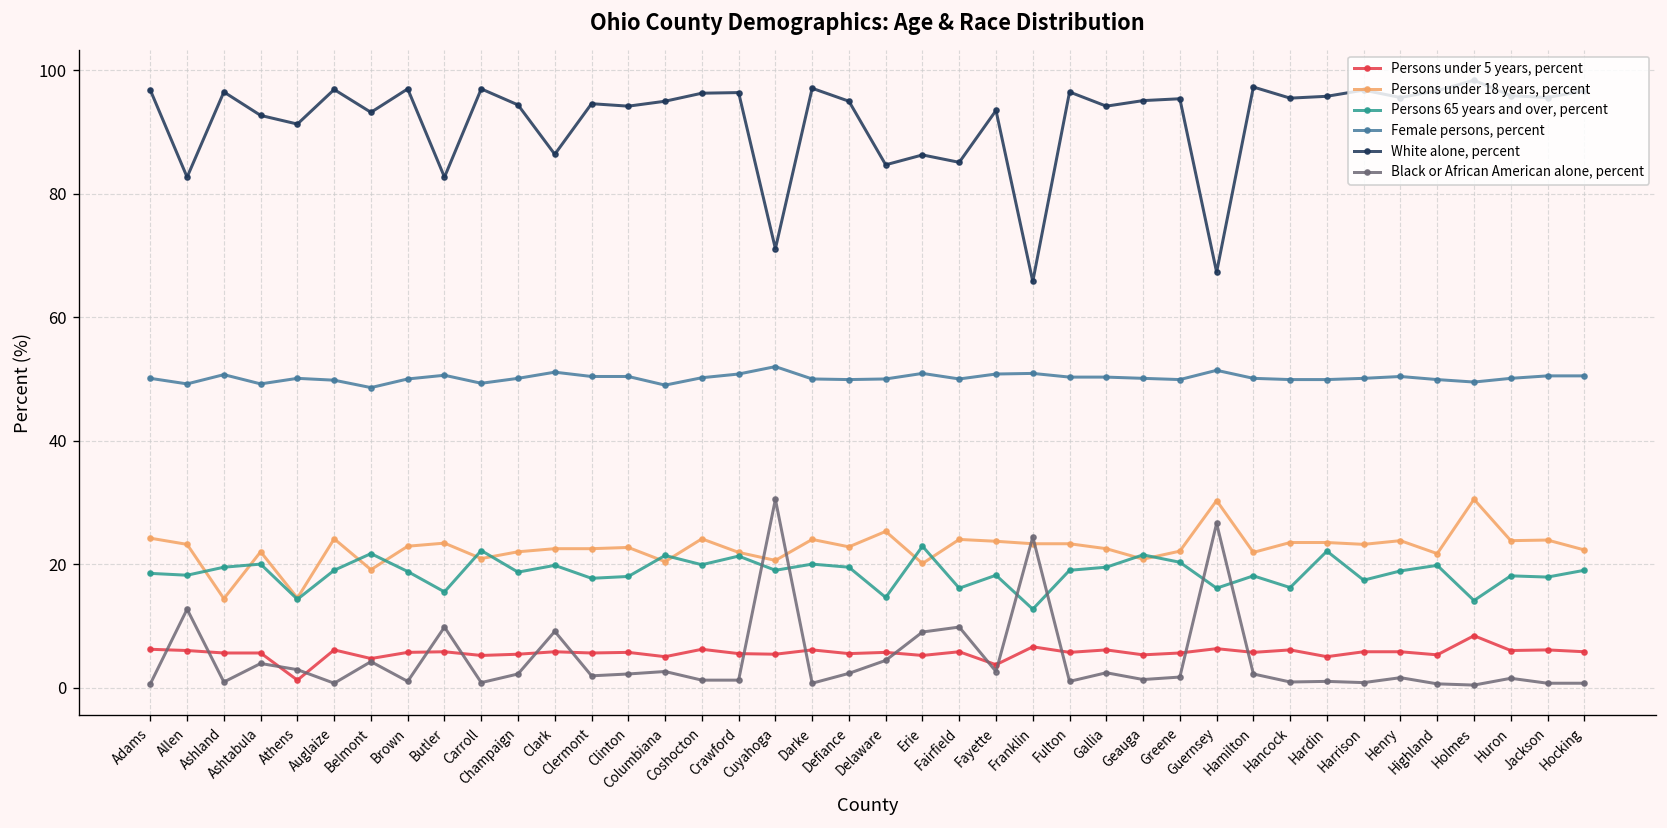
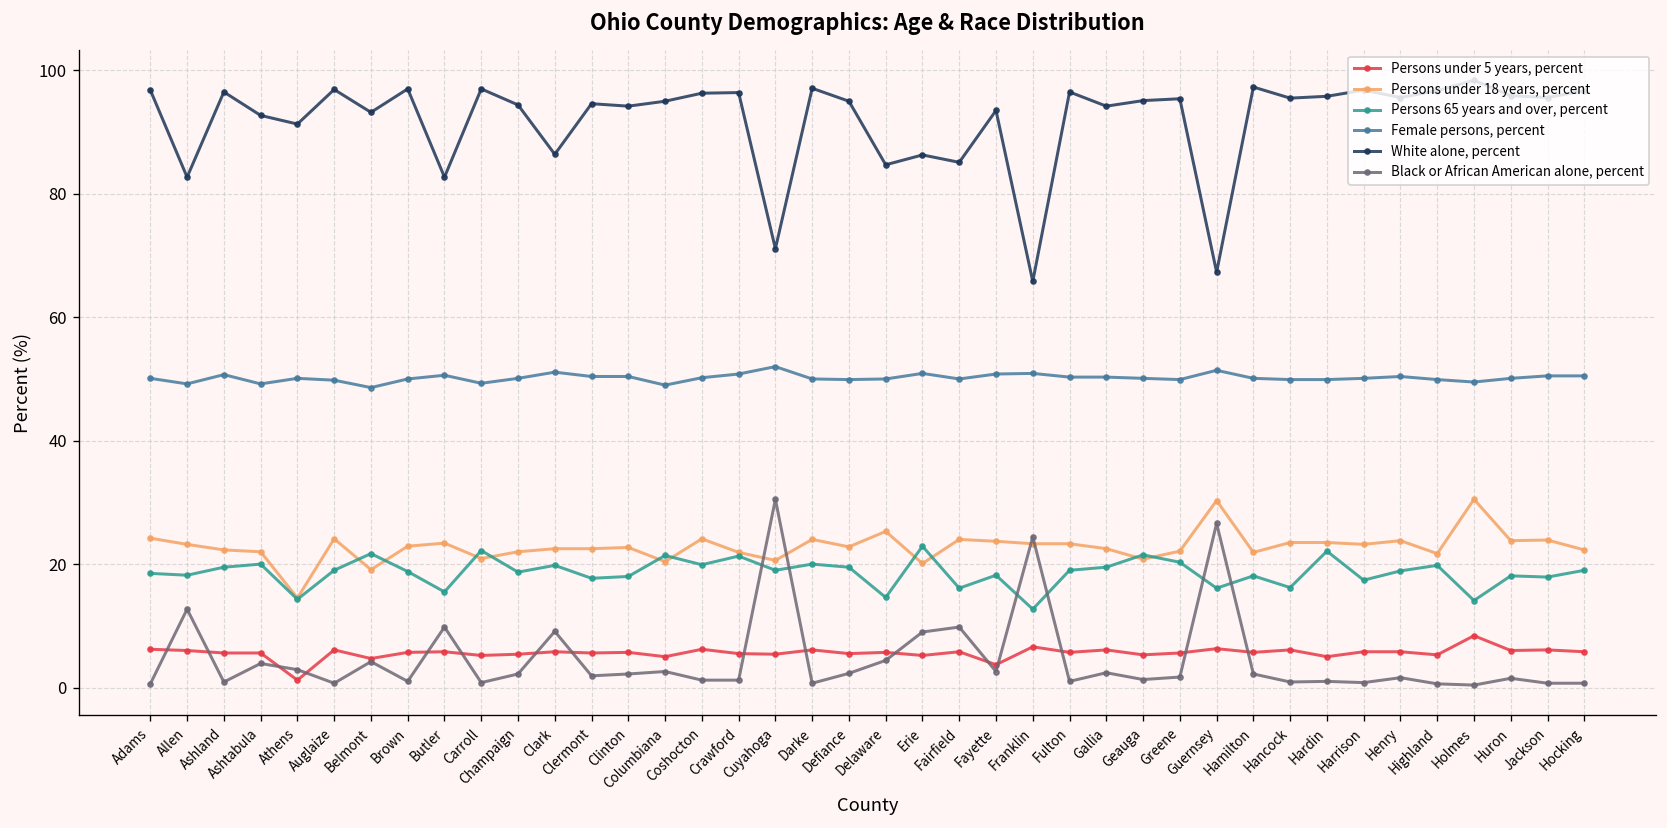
  {
    "Persons under 5 years, percent": {
      "Adams": 6,
      "Allen": 6,
      "Ashland": 6,
      "Ashtabula": 6,
      "Athens": 1,
      "Auglaize": 6,
      "Belmont": 5,
      "Brown": 6,
      "Butler": 6,
      "Carroll": 5,
      "Champaign": 5,
      "Clark": 6,
      "Clermont": 6,
      "Clinton": 6,
      "Columbiana": 5,
      "Coshocton": 6,
      "Crawford": 6,
      "Cuyahoga": 5,
      "Darke": 6,
      "Defiance": 6,
      "Delaware": 6,
      "Erie": 5,
      "Fairfield": 6,
      "Fayette": 4,
      "Franklin": 7,
      "Fulton": 6,
      "Gallia": 6,
      "Geauga": 5,
      "Greene": 6,
      "Guernsey": 6,
      "Hamilton": 6,
      "Hancock": 6,
      "Hardin": 5,
      "Harrison": 6,
      "Henry": 6,
      "Highland": 5,
      "Holmes": 8,
      "Huron": 6,
      "Jackson": 6,
      "Hocking": 6
    },
    "Persons under 18 years, percent": {
      "Adams": 24,
      "Allen": 23,
-     "Ashland": 14,
+     "Ashland": 22,
      "Ashtabula": 22,
      "Auglaize": 24,
      "Belmont": 19,
      "Brown": 23,
      "Butler": 23,
      "Carroll": 21,
      "Champaign": 22,
      "Clark": 23,
      "Clermont": 23,
      "Clinton": 23,
      "Columbiana": 20,
      "Coshocton": 24,
      "Crawford": 22,
      "Cuyahoga": 21,
      "Darke": 24,
      "Defiance": 23,
      "Delaware": 25,
      "Erie": 20,
      "Fairfield": 24,
      "Fayette": 24,
      "Franklin": 23,
      "Fulton": 23,
      "Gallia": 23,
      "Geauga": 21,
      "Greene": 22,
      "Guernsey": 30,
      "Hamilton": 22,
      "Hancock": 24,
      "Hardin": 24,
      "Harrison": 23,
      "Henry": 24,
      "Highland": 22,
      "Holmes": 31,
      "Huron": 24,
      "Jackson": 24,
      "Hocking": 22
    },
    "White alone, percent": {
      "Adams": 97,
      "Allen": 83,
      "Ashland": 97,
      "Ashtabula": 93,
      "Athens": 91,
      "Auglaize": 97,
      "Belmont": 93,
      "Brown": 97,
      "Butler": 83,
      "Carroll": 97,
      "Champaign": 94,
      "Clark": 86,
      "Clermont": 95,
      "Clinton": 94,
      "Columbiana": 95,
      "Coshocton": 96,
      "Crawford": 96,
      "Cuyahoga": 71,
      "Darke": 97,
      "Defiance": 95,
      "Delaware": 85,
      "Erie": 86,
      "Fairfield": 85,
      "Fayette": 94,
      "Franklin": 66,
      "Fulton": 97,
      "Gallia": 94,
      "Geauga": 95,
      "Greene": 95,
      "Guernsey": 67,
      "Hamilton": 97,
      "Hancock": 96,
      "Hardin": 96
    }
  }
